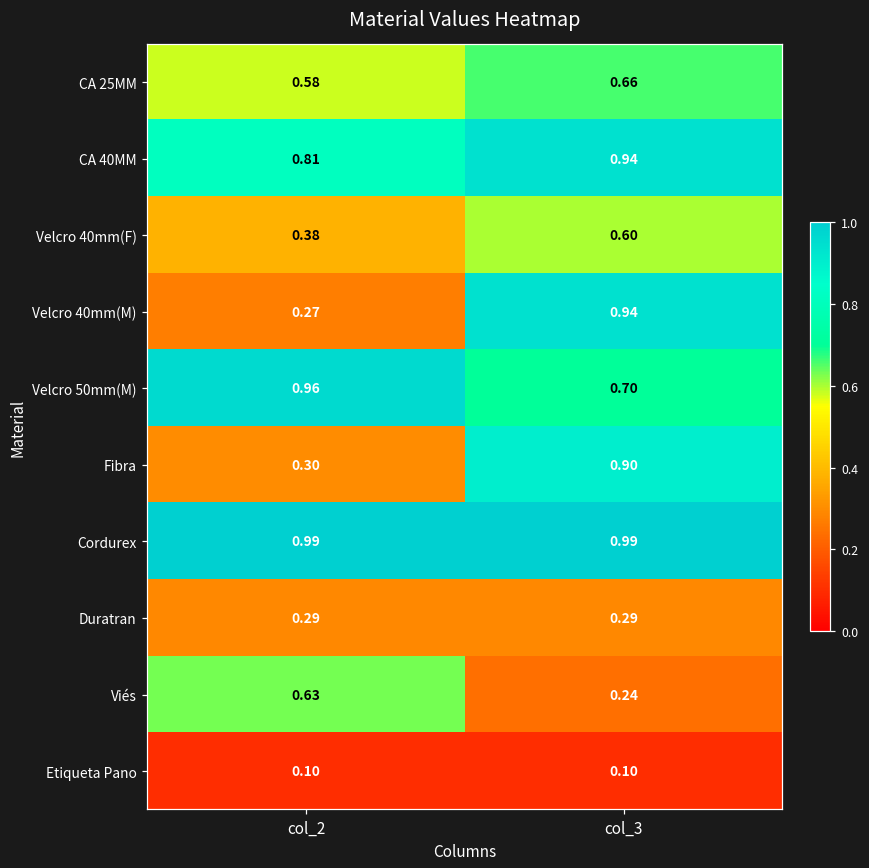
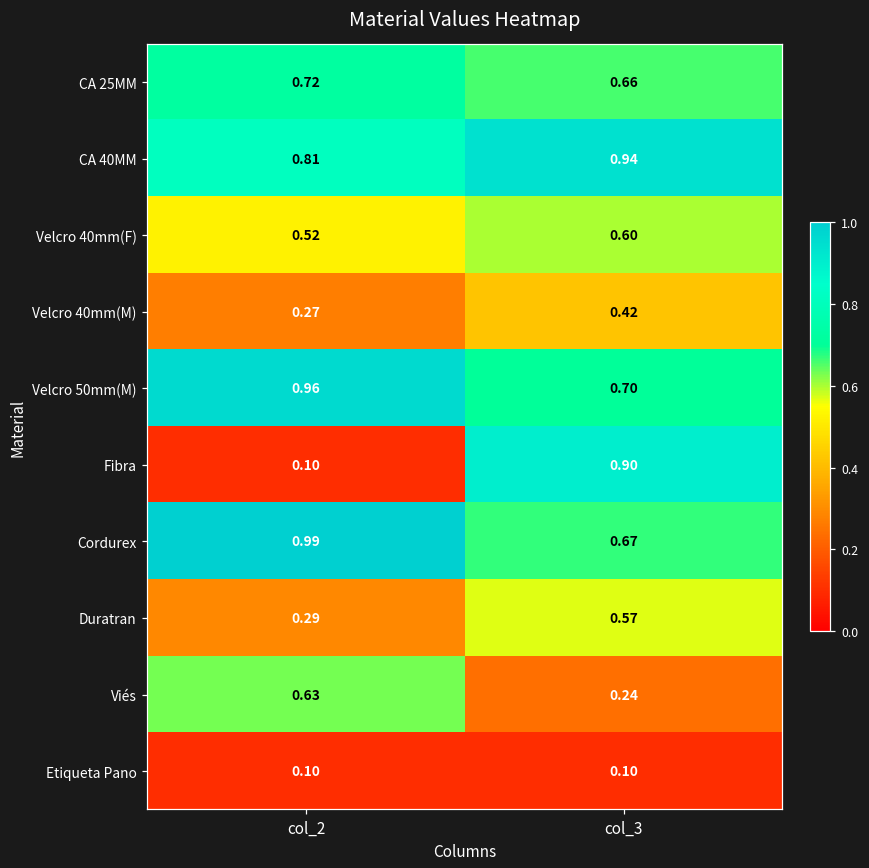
  {
    "CA 25MM": {
-     "col_2": 0.58,
+     "col_2": 0.72,
      "col_3": 0.66
    },
    "CA 40MM": {
      "col_2": 0.81,
      "col_3": 0.94
    },
    "Velcro 40mm(F)": {
-     "col_2": 0.38,
+     "col_2": 0.52,
      "col_3": 0.60
    },
    "Velcro 40mm(M)": {
      "col_2": 0.27,
-     "col_3": 0.94
+     "col_3": 0.42
    },
    "Velcro 50mm(M)": {
      "col_2": 0.96,
      "col_3": 0.70
    },
    "Fibra": {
-     "col_2": 0.30,
+     "col_2": 0.10,
      "col_3": 0.90
    },
    "Cordurex": {
      "col_2": 0.99,
-     "col_3": 0.99
+     "col_3": 0.67
    },
    "Duratran": {
      "col_2": 0.29,
-     "col_3": 0.29
+     "col_3": 0.57
    },
    "Viés": {
      "col_2": 0.63,
      "col_3": 0.24
    },
    "Etiqueta Pano": {
      "col_2": 0.10,
      "col_3": 0.10
    }
  }
